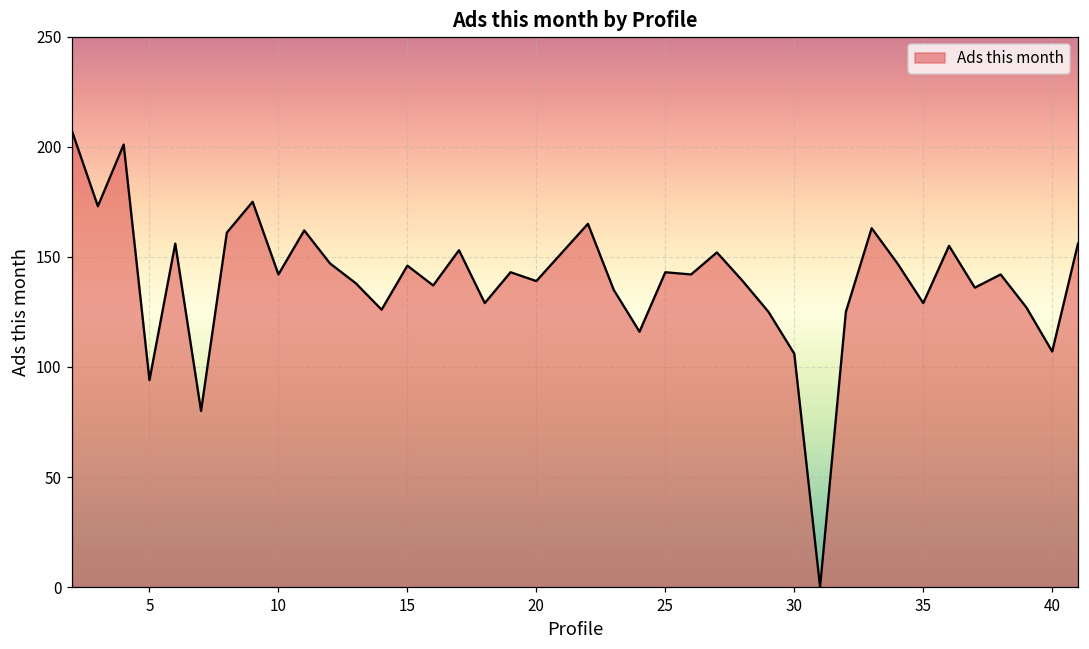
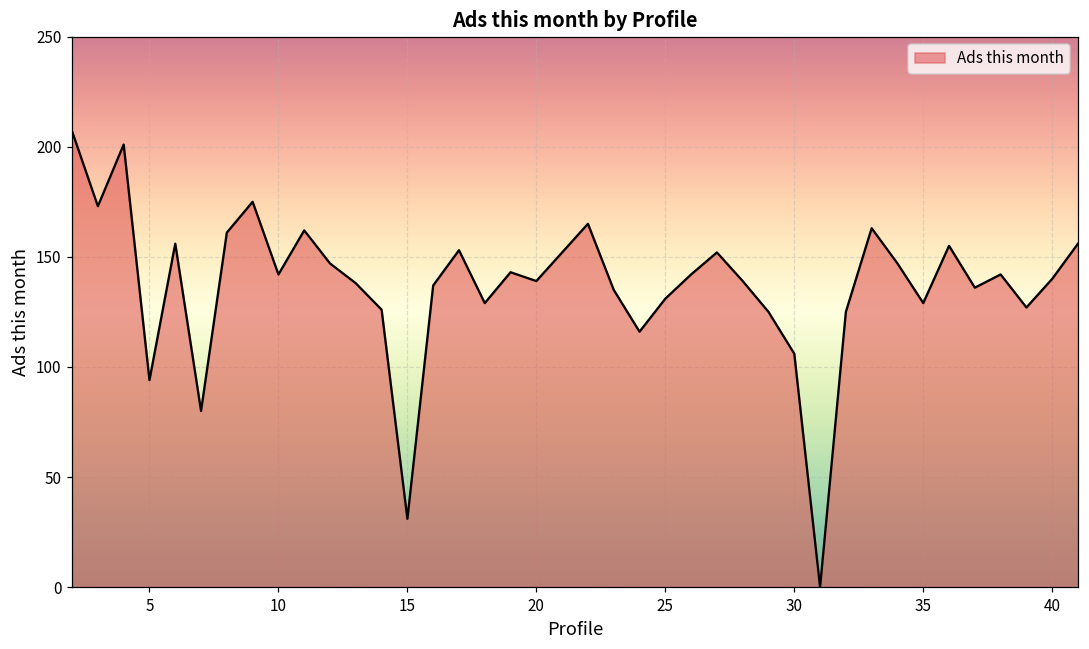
  {
    "5": 94,
    "10": 142,
-   "15": 146,
+   "15": 31,
    "20": 139,
-   "25": 143,
+   "25": 131,
    "30": 106,
    "35": 129,
-   "40": 107
+   "40": 140
  }
